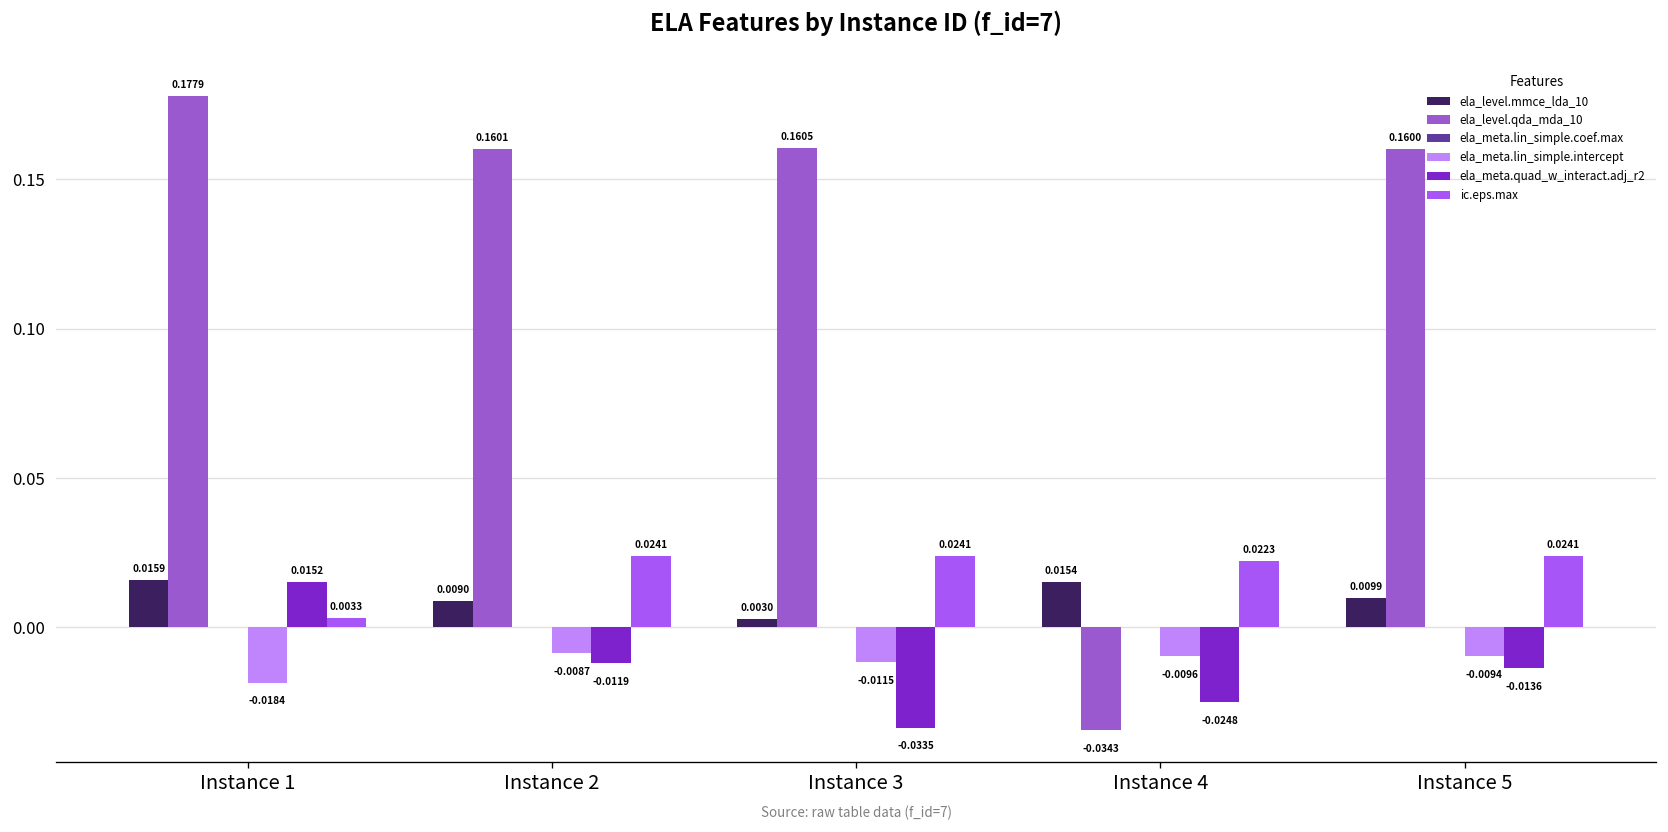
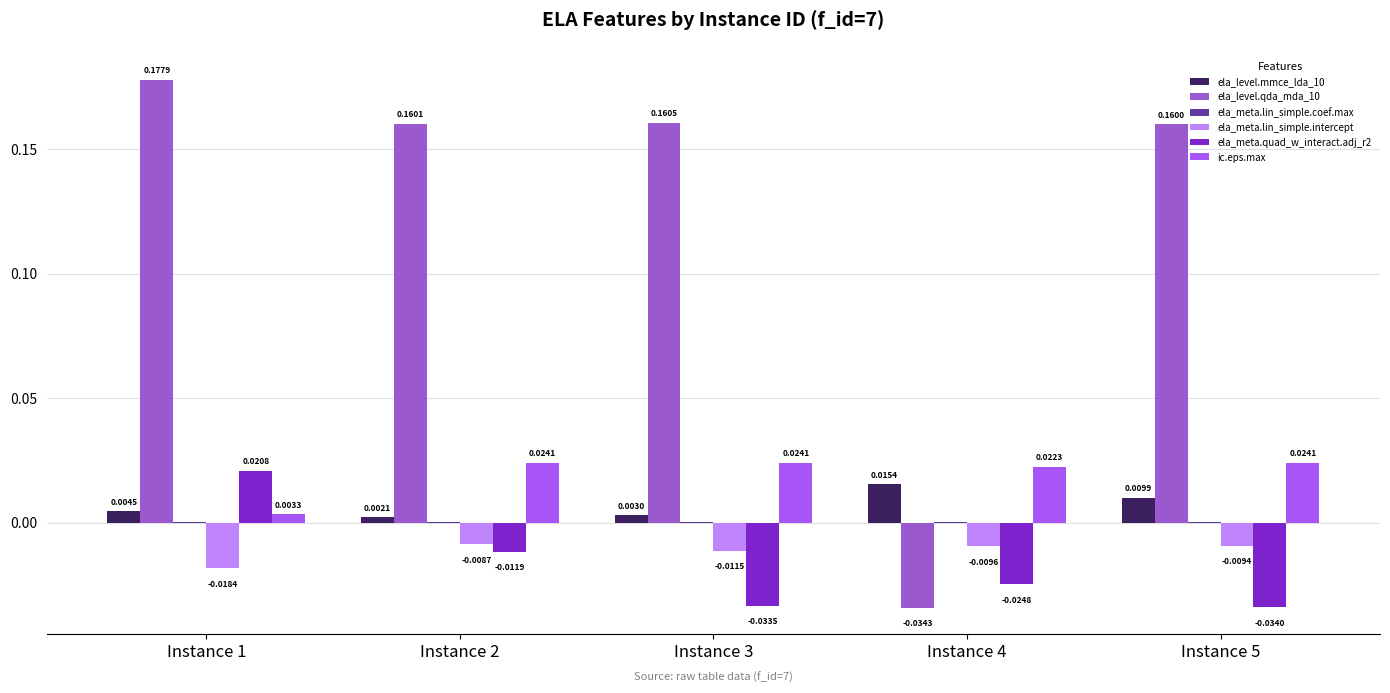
  {
    "ela_level.mmce_lda_10": {
-     "Instance 1": 0.0159,
-     "Instance 2": 0.0090,
+     "Instance 1": 0.0045,
+     "Instance 2": 0.0021,
      "Instance 3": 0.0030,
      "Instance 4": 0.0154,
      "Instance 5": 0.0099
    },
    "ela_meta.quad_w_interact.adj_r2": {
-     "Instance 1": 0.0152,
+     "Instance 1": 0.0208,
      "Instance 2": -0.0119,
      "Instance 3": -0.0335,
      "Instance 4": -0.0248,
-     "Instance 5": -0.0136
+     "Instance 5": -0.0340
    }
  }
